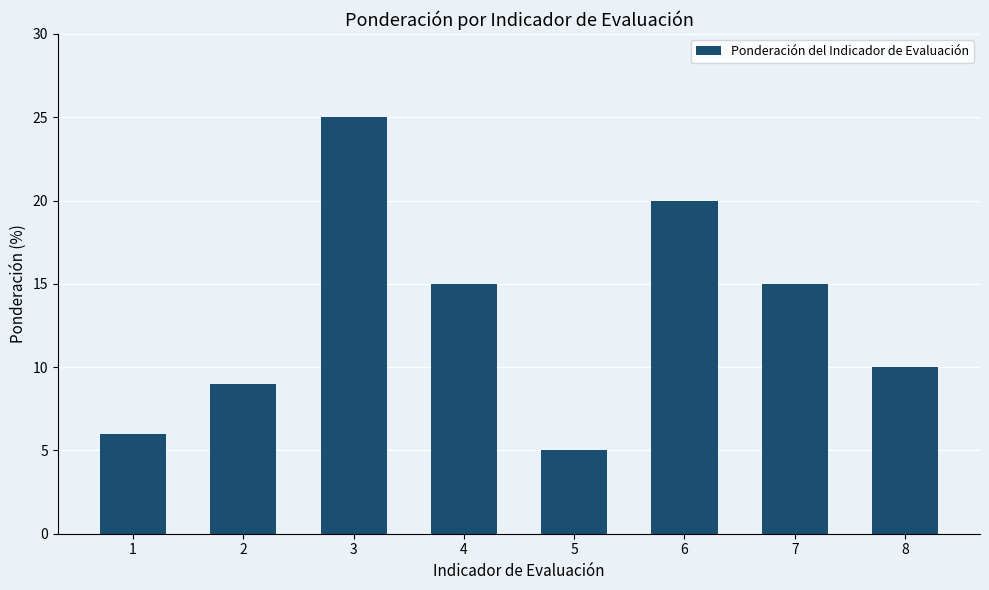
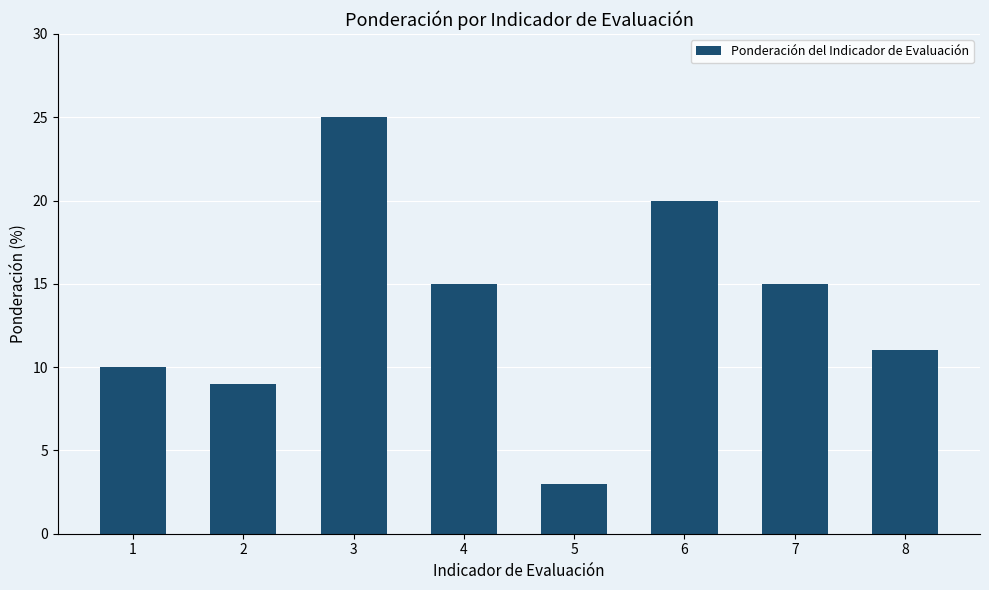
  {
-   "1": 6,
+   "1": 10,
    "2": 9,
    "3": 25,
    "4": 15,
-   "5": 5,
+   "5": 3,
    "6": 20,
    "7": 15,
-   "8": 10
+   "8": 11
  }
